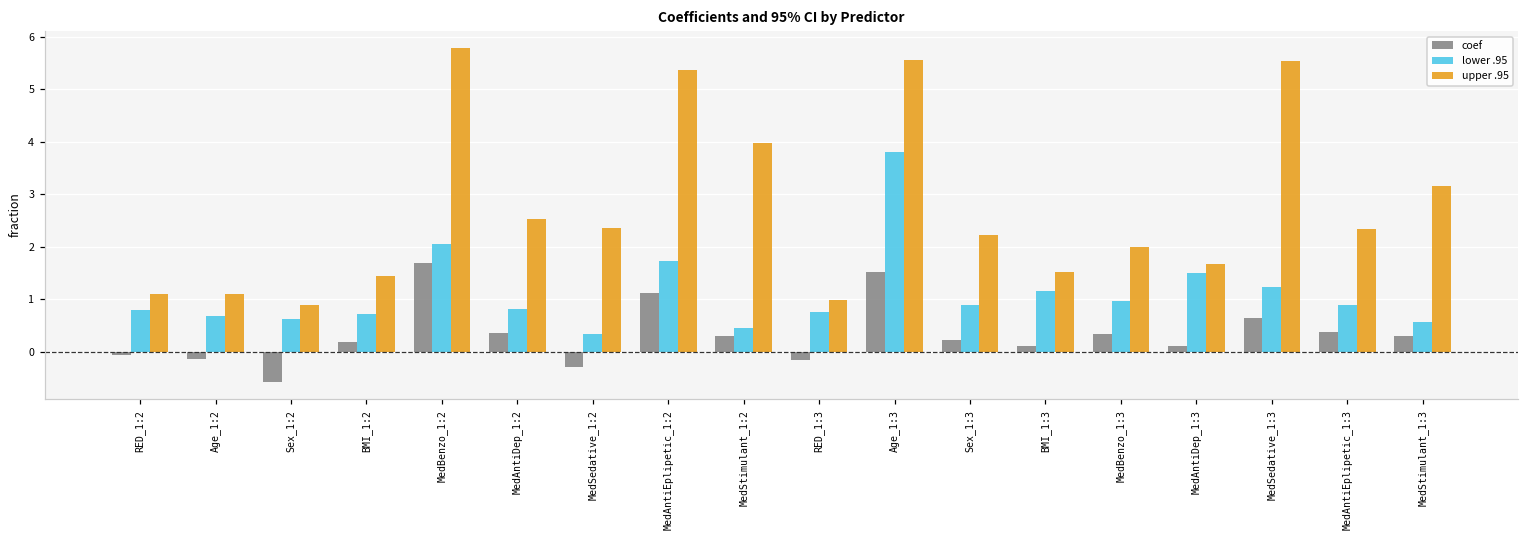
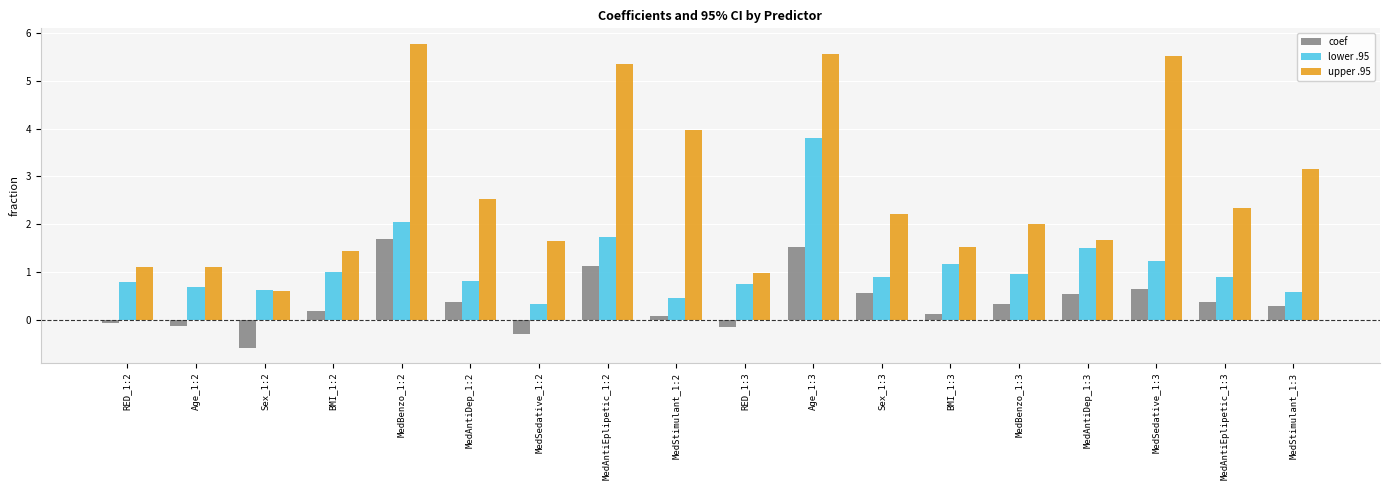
  {
    "coef": {
      "RED_1:2": -0.1,
      "Age_1:2": -0.1,
      "Sex_1:2": -0.6,
      "BMI_1:2": 0.2,
      "MedBenzo_1:2": 1.7,
      "MedAntiDep_1:2": 0.4,
      "MedSedative_1:2": -0.3,
      "MedAntiEplipetic_1:2": 1.1,
-     "MedStimulant_1:2": 0.3,
+     "MedStimulant_1:2": 0.1,
      "RED_1:3": -0.2,
      "Age_1:3": 1.5,
-     "Sex_1:3": 0.2,
+     "Sex_1:3": 0.6,
      "BMI_1:3": 0.1,
      "MedBenzo_1:3": 0.3,
-     "MedAntiDep_1:3": 0.1,
+     "MedAntiDep_1:3": 0.5,
      "MedSedative_1:3": 0.6,
      "MedAntiEplipetic_1:3": 0.4,
      "MedStimulant_1:3": 0.3
    },
    "lower .95": {
      "RED_1:2": 0.8,
      "Age_1:2": 0.7,
      "Sex_1:2": 0.6,
-     "BMI_1:2": 0.7,
+     "BMI_1:2": 1.0,
      "MedBenzo_1:2": 2.1,
      "MedAntiDep_1:2": 0.8,
      "MedSedative_1:2": 0.3,
      "MedAntiEplipetic_1:2": 1.7,
      "MedStimulant_1:2": 0.4,
      "RED_1:3": 0.7,
      "Age_1:3": 3.8,
      "Sex_1:3": 0.9,
      "BMI_1:3": 1.2,
      "MedBenzo_1:3": 1.0,
      "MedAntiDep_1:3": 1.5,
      "MedSedative_1:3": 1.2,
      "MedAntiEplipetic_1:3": 0.9,
      "MedStimulant_1:3": 0.6
    },
    "upper .95": {
      "RED_1:2": 1.1,
      "Age_1:2": 1.1,
-     "Sex_1:2": 0.9,
+     "Sex_1:2": 0.6,
      "BMI_1:2": 1.4,
      "MedBenzo_1:2": 5.8,
      "MedAntiDep_1:2": 2.5,
-     "MedSedative_1:2": 2.4,
+     "MedSedative_1:2": 1.7,
      "MedAntiEplipetic_1:2": 5.4,
      "MedStimulant_1:2": 4.0,
      "RED_1:3": 1.0,
      "Age_1:3": 5.6,
      "Sex_1:3": 2.2,
      "BMI_1:3": 1.5,
      "MedBenzo_1:3": 2.0,
      "MedAntiDep_1:3": 1.7,
      "MedSedative_1:3": 5.5,
      "MedAntiEplipetic_1:3": 2.3,
      "MedStimulant_1:3": 3.2
    }
  }
